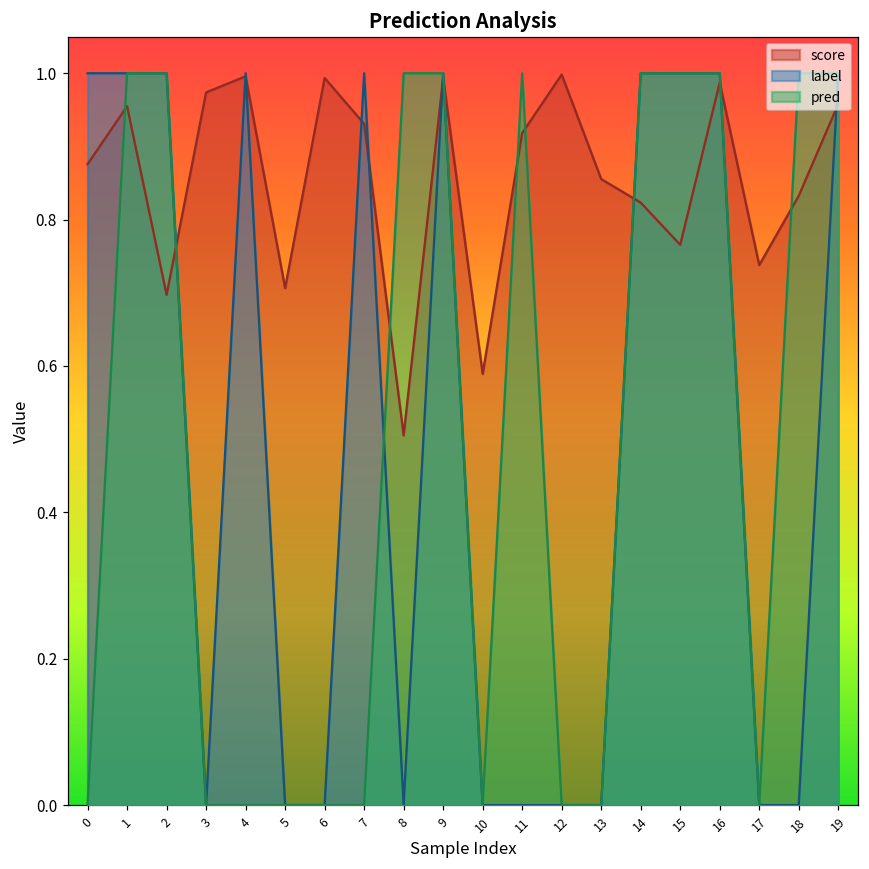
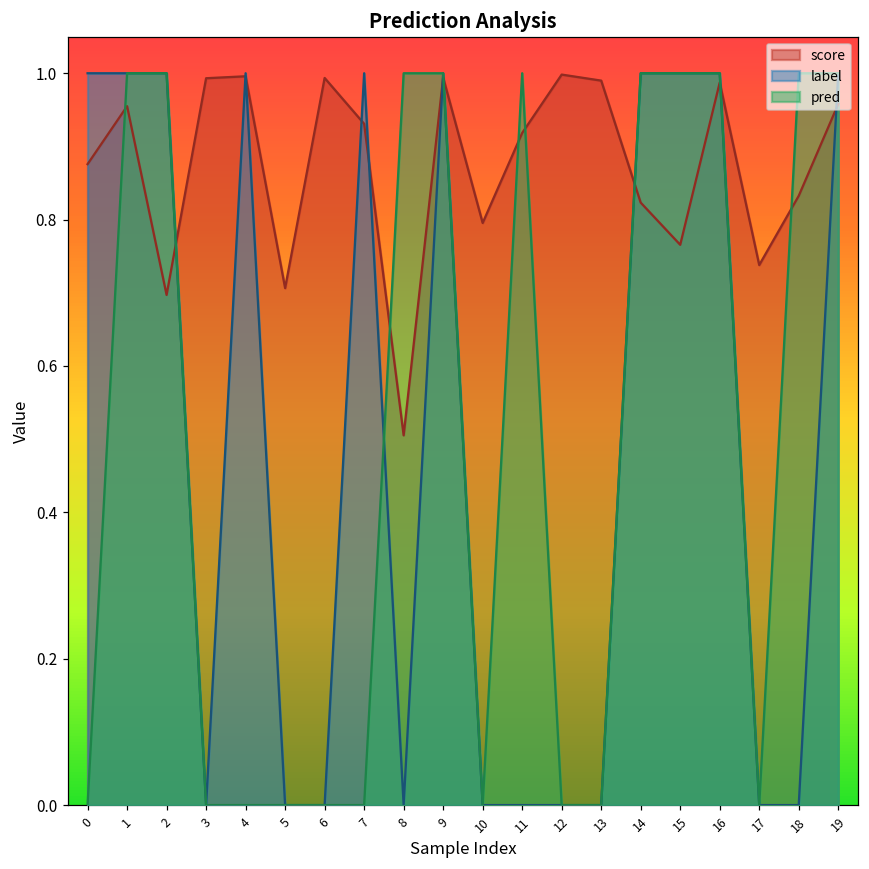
  {
    "score": {
      "0": 0.88,
      "1": 0.95,
      "2": 0.70,
-     "3": 0.97,
+     "3": 0.99,
      "4": 1.00,
      "5": 0.71,
      "6": 0.99,
      "7": 0.93,
      "8": 0.51,
      "9": 0.99,
-     "10": 0.59,
+     "10": 0.80,
      "11": 0.92,
      "12": 1.00,
-     "13": 0.86,
+     "13": 0.99,
      "14": 0.82,
      "15": 0.77,
      "16": 0.99,
      "17": 0.74,
      "18": 0.83
    },
    "label": {
      "0": 1.00,
      "4": 1.00,
      "7": 1.00,
      "8": 0.00,
      "11": 0.00,
      "18": 0.00
    },
    "pred": {
      "0": 0.00,
      "4": 0.00,
      "7": 0.00,
      "8": 1.00,
      "11": 1.00
    }
  }
